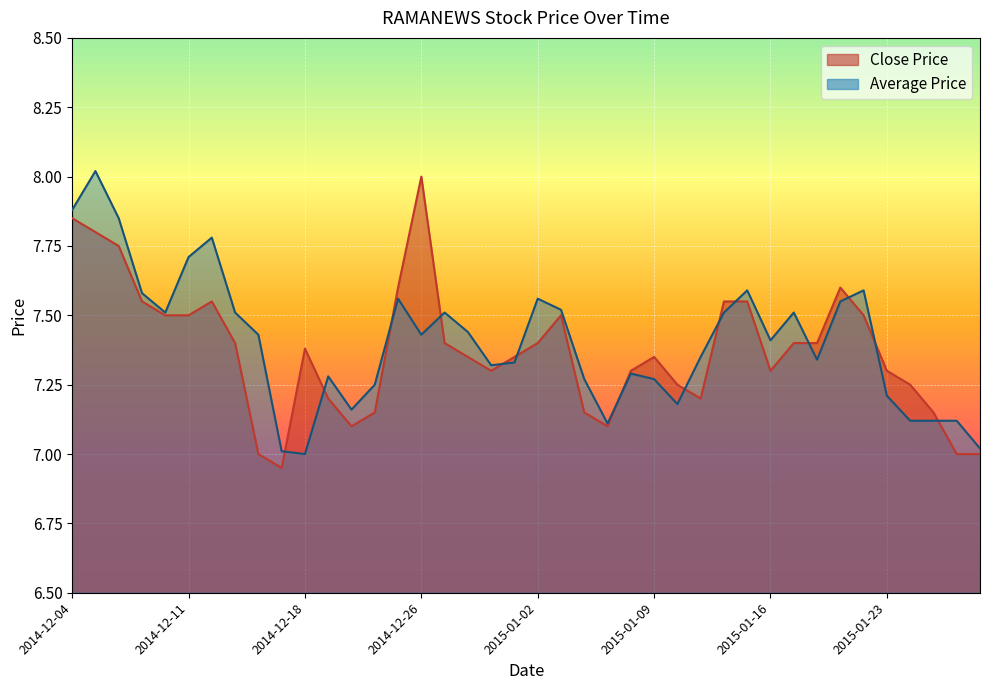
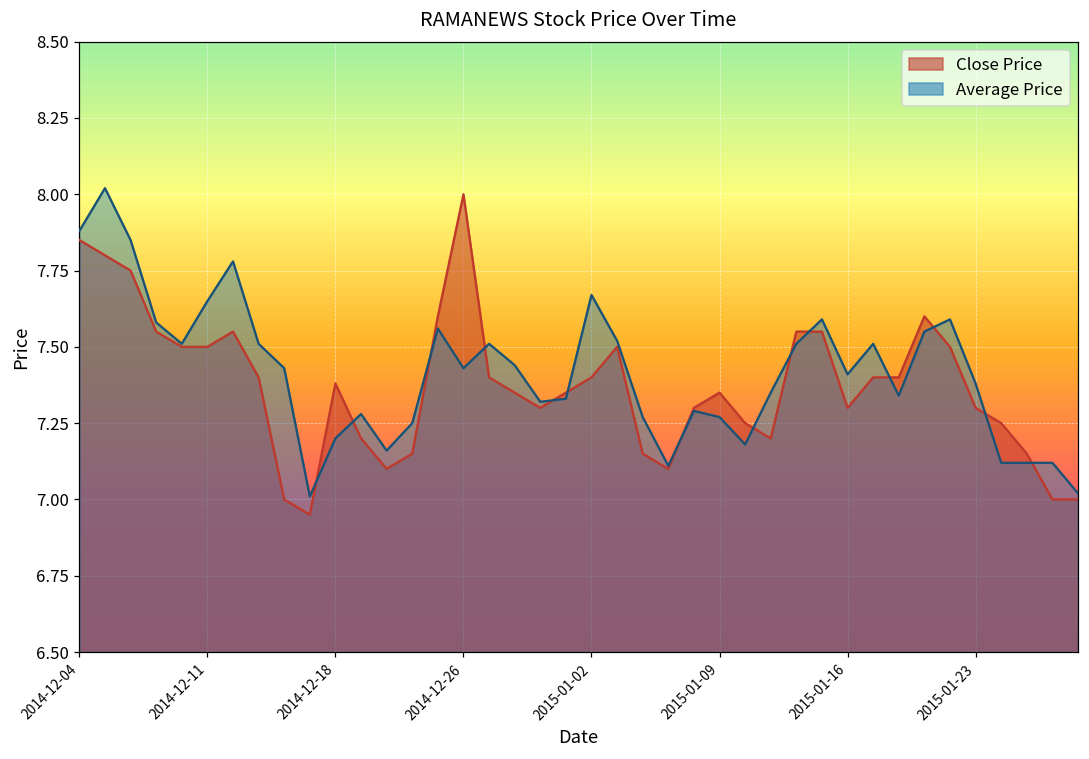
  {
    "Close Price": {
      "2014-12-04": 7.85,
      "2014-12-11": 7.50,
      "2014-12-18": 7.38,
      "2014-12-26": 8.00,
      "2015-01-02": 7.40,
      "2015-01-09": 7.35,
      "2015-01-16": 7.30,
      "2015-01-23": 7.30
    },
    "Average Price": {
      "2014-12-04": 7.88,
-     "2014-12-11": 7.71,
-     "2014-12-18": 7.0,
+     "2014-12-11": 7.65,
+     "2014-12-18": 7.2,
      "2014-12-26": 7.43,
-     "2015-01-02": 7.56,
+     "2015-01-02": 7.67,
      "2015-01-09": 7.27,
      "2015-01-16": 7.41,
-     "2015-01-23": 7.21
+     "2015-01-23": 7.38
    }
  }
